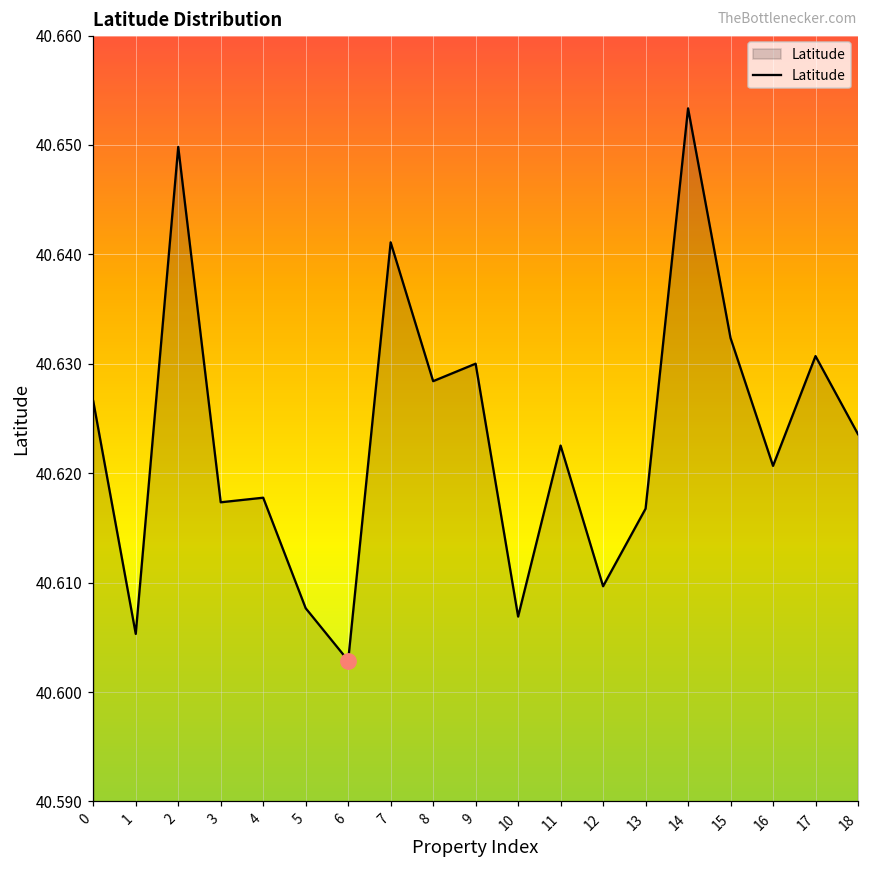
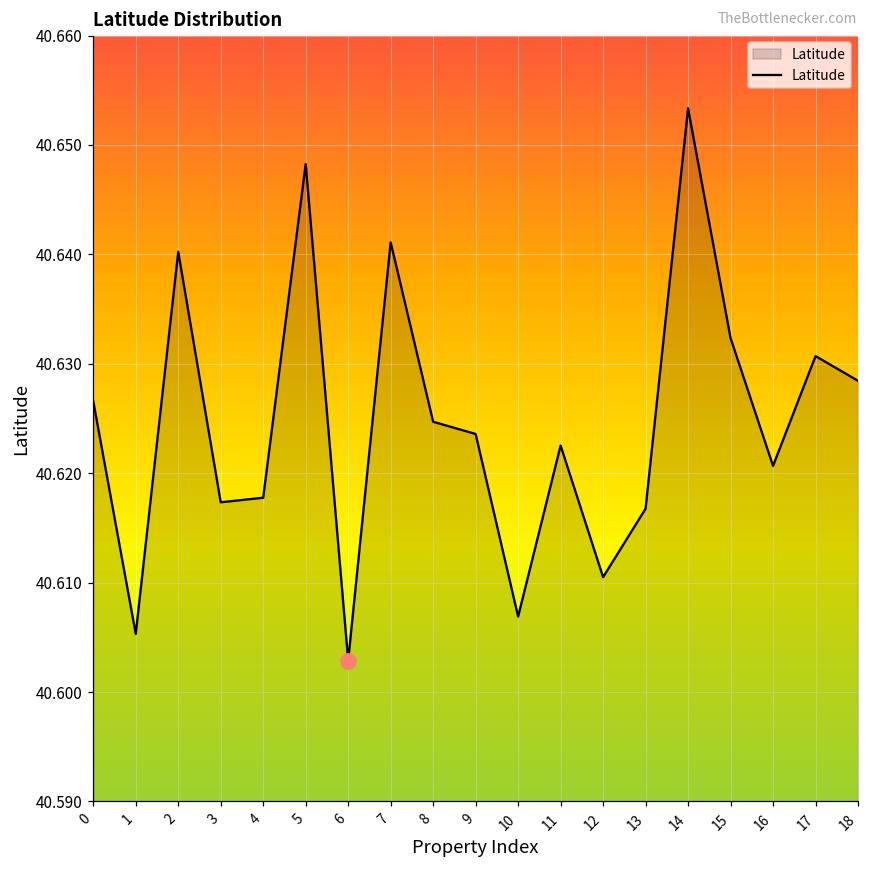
  {
    "Latitude": {
      "0": 40.627,
      "1": 40.605,
-     "2": 40.650,
+     "2": 40.640,
      "3": 40.617,
      "4": 40.618,
-     "5": 40.608,
+     "5": 40.648,
      "7": 40.641,
-     "8": 40.628,
-     "9": 40.630,
+     "8": 40.625,
+     "9": 40.624,
      "10": 40.607,
      "11": 40.623,
-     "12": 40.610,
+     "12": 40.611,
      "13": 40.617,
      "14": 40.653,
      "15": 40.632,
      "16": 40.621,
      "17": 40.631,
-     "18": 40.624
+     "18": 40.628
    }
  }
